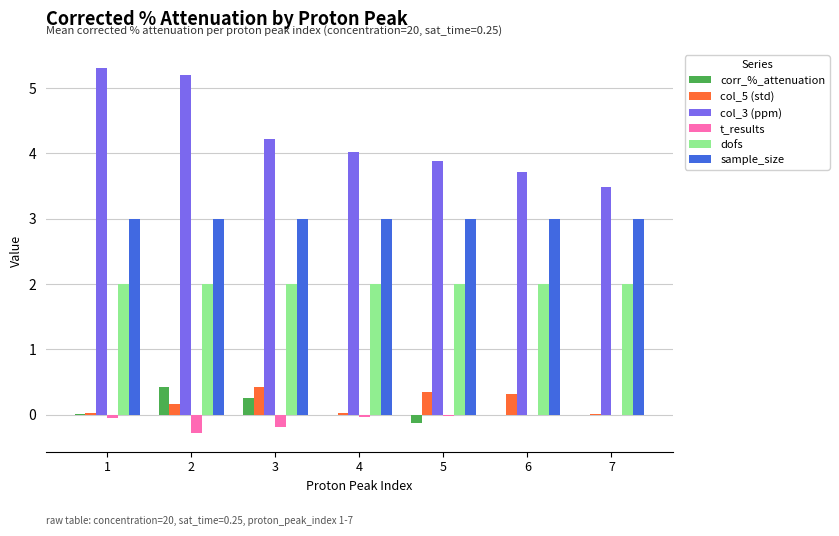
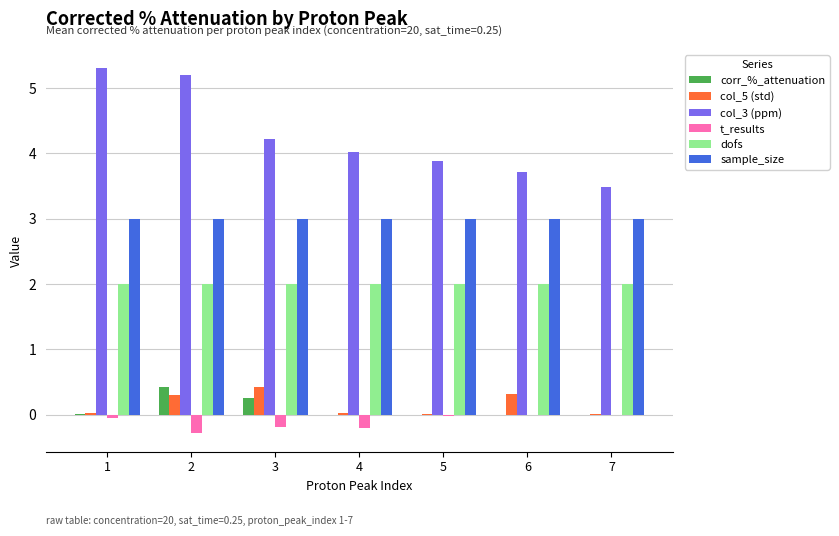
  {
    "corr_%_attenuation": {
      "2": 0.4,
      "3": 0.2,
-     "5": -0.1
+     "5": 0.0
    },
    "col_5 (std)": {
-     "2": 0.2,
+     "2": 0.3,
      "3": 0.4,
-     "5": 0.4,
+     "5": 0.0,
      "6": 0.3
    },
    "t_results": {
      "1": 0.0,
      "2": -0.3,
      "3": -0.2,
-     "4": 0.0
+     "4": -0.2
    },
    "dofs": {
      "1": 2.0,
      "2": 2.0,
      "3": 2.0,
      "4": 2.0,
      "5": 2.0,
      "6": 2.0,
      "7": 2.0
    }
  }
